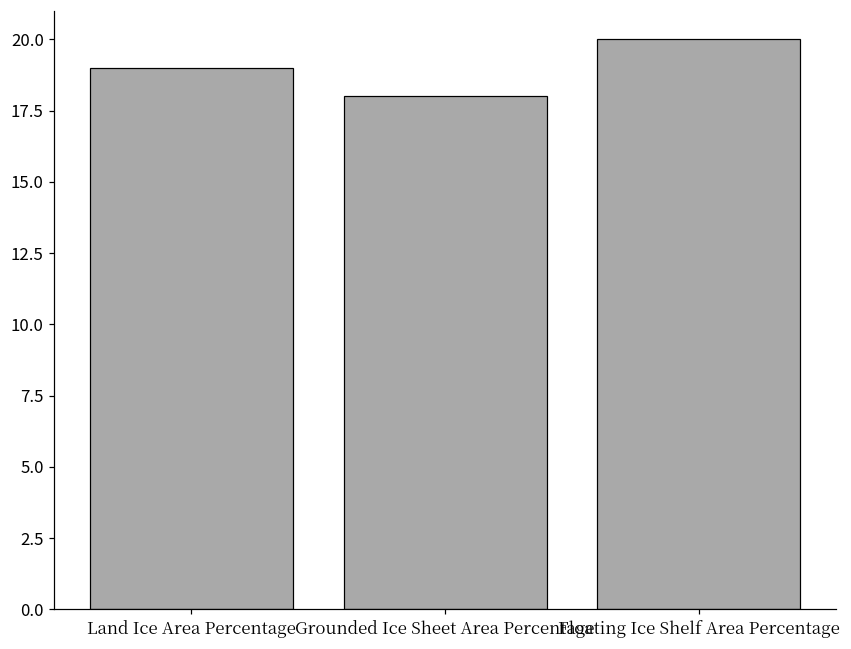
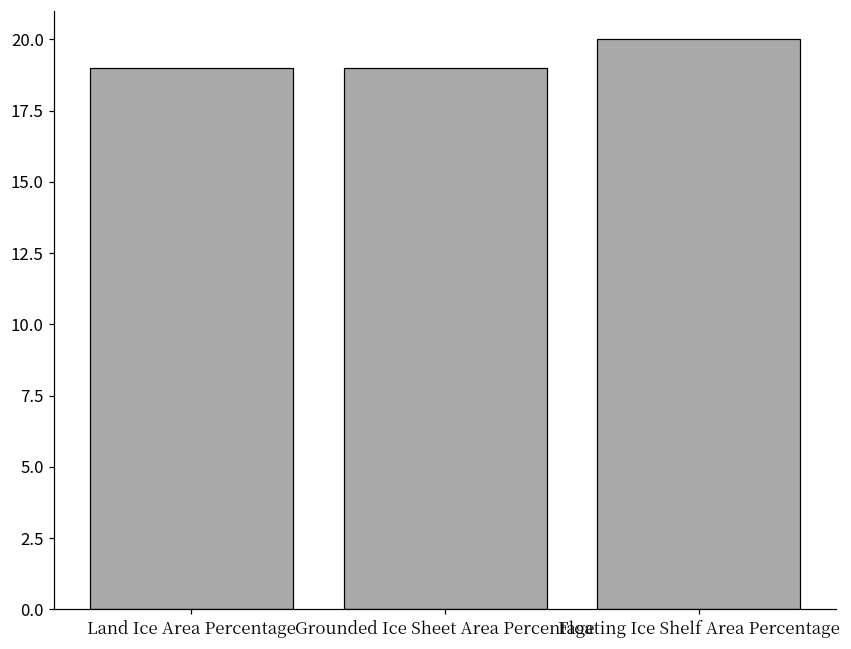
  {
    "Land Ice Area Percentage": 19,
-   "Grounded Ice Sheet Area Percentage": 18,
+   "Grounded Ice Sheet Area Percentage": 19,
    "Floating Ice Shelf Area Percentage": 20
  }
